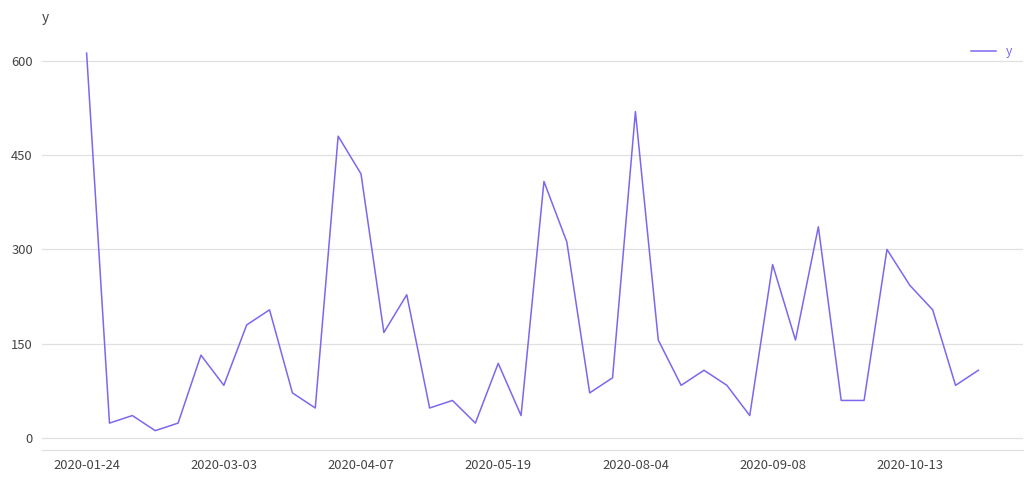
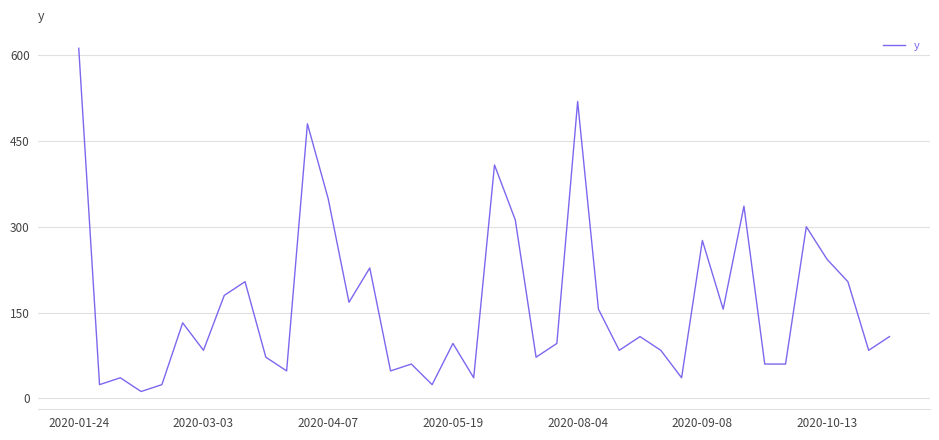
  {
    "2020-01-24": 610,
    "2020-03-03": 80,
-   "2020-04-07": 420,
-   "2020-05-19": 120,
+   "2020-04-07": 350,
+   "2020-05-19": 100,
    "2020-08-04": 520,
    "2020-09-08": 280,
    "2020-10-13": 240
  }
